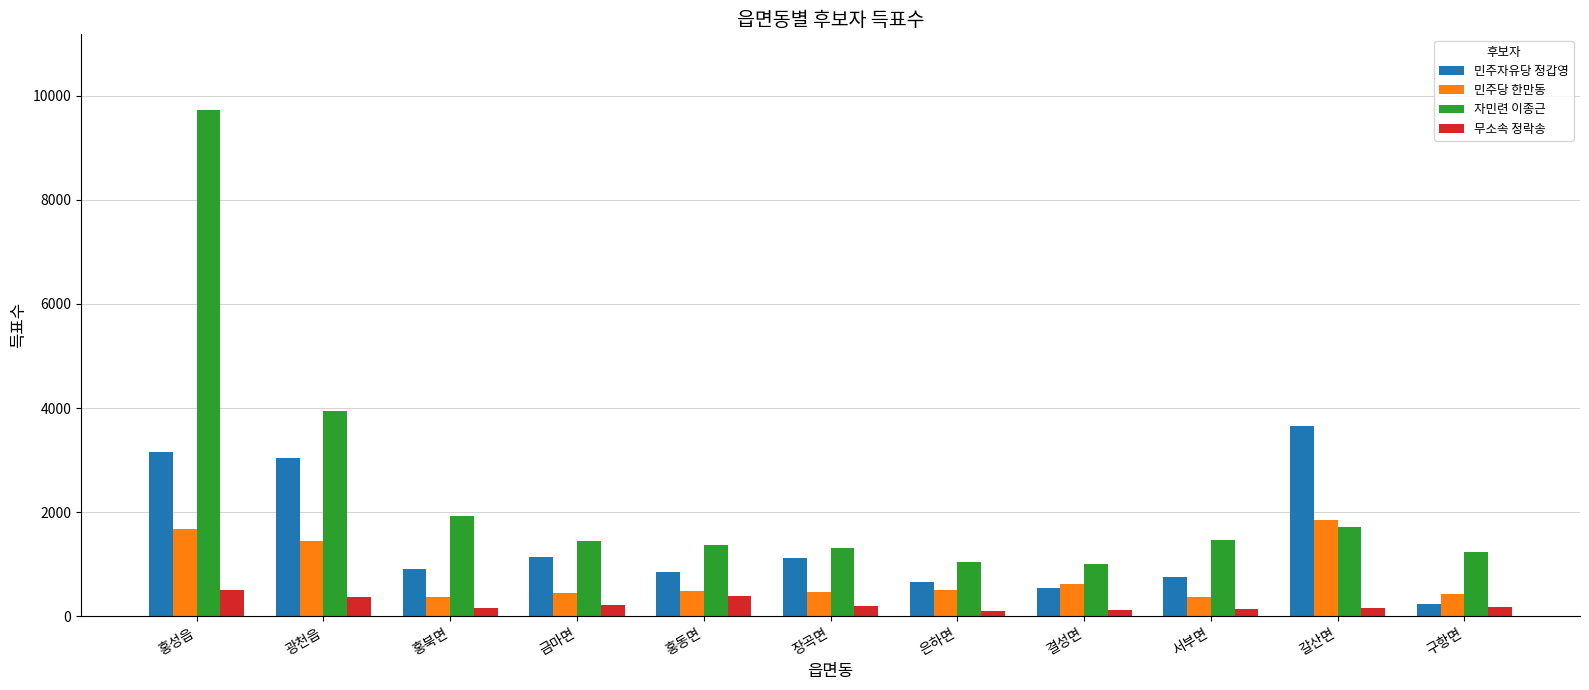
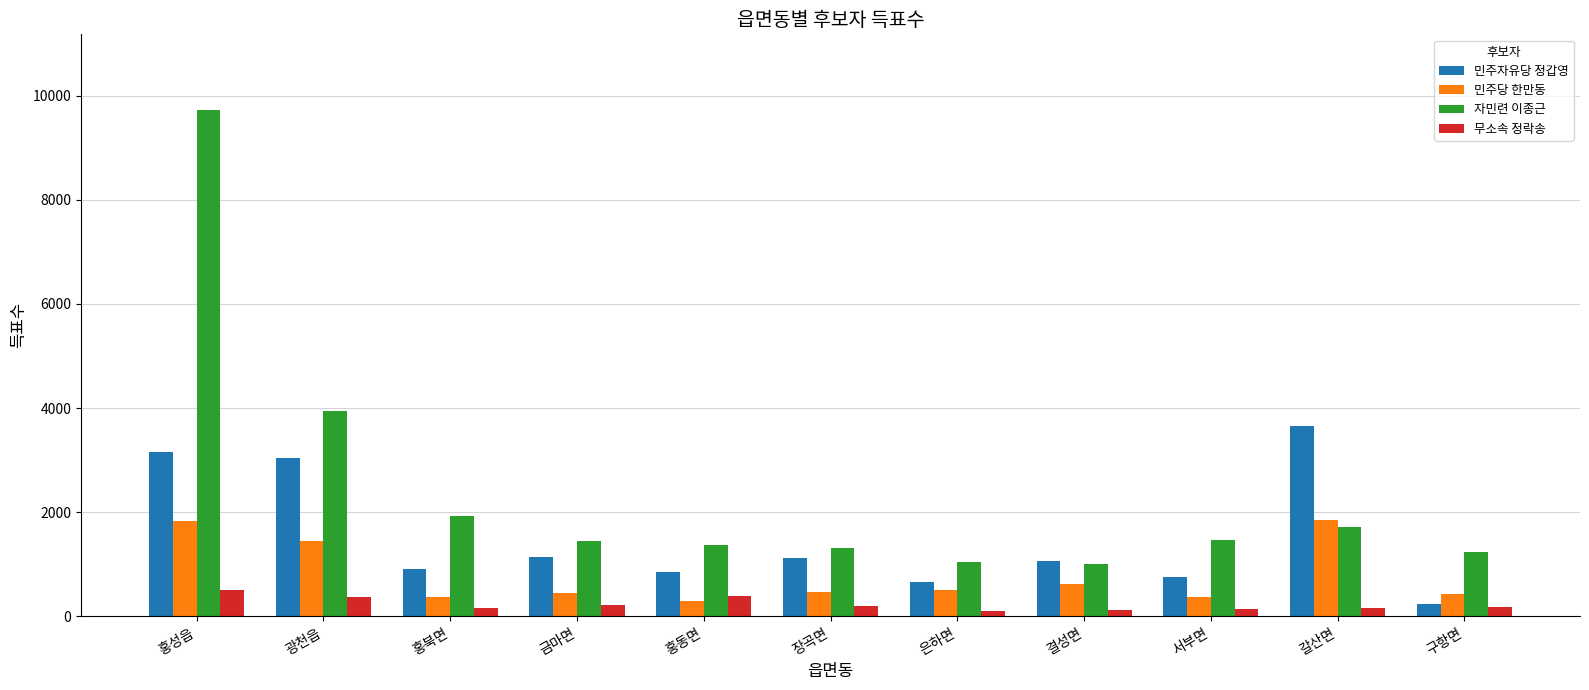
  {
    "민주자유당 정갑영": {
      "홍성읍": 3200,
      "광천읍": 3000,
      "홍북면": 900,
      "금마면": 1100,
      "홍동면": 900,
      "장곡면": 1100,
      "은하면": 700,
-     "결성면": 500,
+     "결성면": 1100,
      "서부면": 800,
      "갈산면": 3700,
      "구항면": 200
    },
    "민주당 한만동": {
-     "홍성읍": 1700,
+     "홍성읍": 1800,
      "광천읍": 1400,
      "홍북면": 400,
      "금마면": 400,
-     "홍동면": 500,
+     "홍동면": 300,
      "장곡면": 500,
      "은하면": 500,
      "결성면": 600,
      "서부면": 400,
      "갈산면": 1800,
      "구항면": 400
    },
    "자민련 이종근": {
      "홍성읍": 9700,
      "광천읍": 3900,
      "홍북면": 1900,
      "금마면": 1400,
      "홍동면": 1400,
      "장곡면": 1300,
      "은하면": 1000,
      "결성면": 1000,
      "서부면": 1500,
      "갈산면": 1700,
      "구항면": 1200
    },
    "무소속 정락송": {
      "홍성읍": 500,
      "광천읍": 400,
      "홍북면": 200,
      "금마면": 200,
      "홍동면": 400,
      "장곡면": 200,
      "은하면": 100,
      "결성면": 100,
      "서부면": 100,
      "갈산면": 200,
      "구항면": 200
    }
  }
